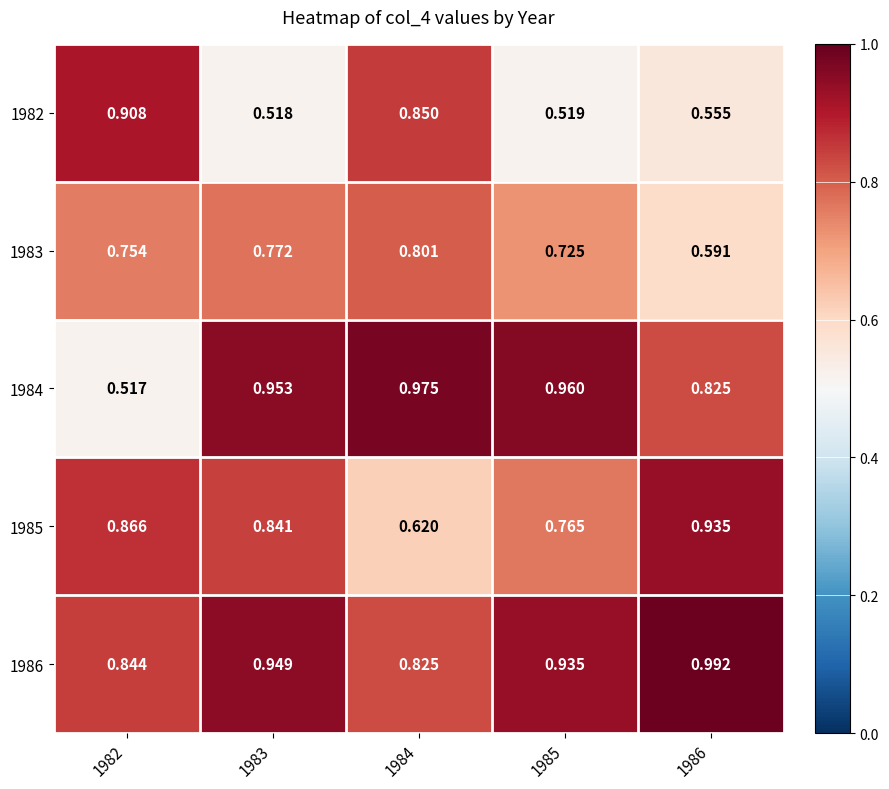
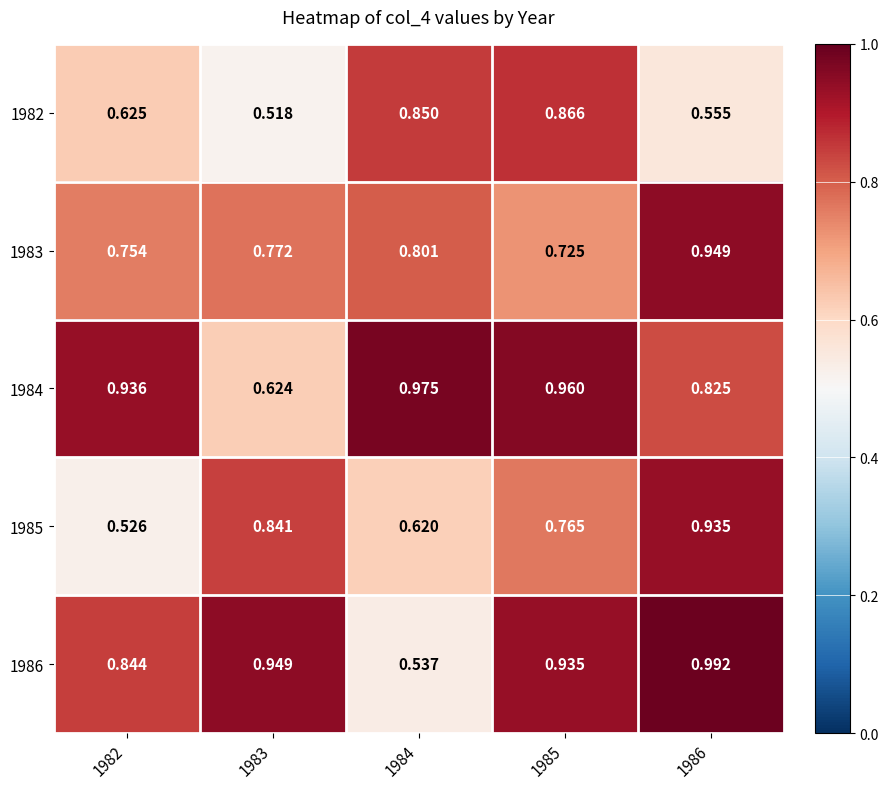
  {
    "1982": {
-     "1982": 0.908,
+     "1982": 0.625,
      "1983": 0.518,
      "1984": 0.850,
-     "1985": 0.519,
+     "1985": 0.866,
      "1986": 0.555
    },
    "1983": {
      "1982": 0.754,
      "1983": 0.772,
      "1984": 0.801,
      "1985": 0.725,
-     "1986": 0.591
+     "1986": 0.949
    },
    "1984": {
-     "1982": 0.517,
-     "1983": 0.953,
+     "1982": 0.936,
+     "1983": 0.624,
      "1984": 0.975,
      "1985": 0.960,
      "1986": 0.825
    },
    "1985": {
-     "1982": 0.866,
+     "1982": 0.526,
      "1983": 0.841,
      "1984": 0.620,
      "1985": 0.765,
      "1986": 0.935
    },
    "1986": {
      "1982": 0.844,
      "1983": 0.949,
-     "1984": 0.825,
+     "1984": 0.537,
      "1985": 0.935,
      "1986": 0.992
    }
  }
